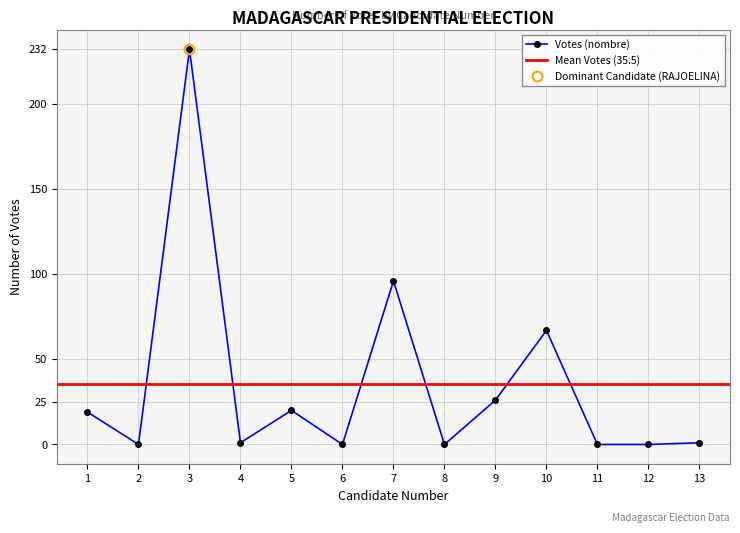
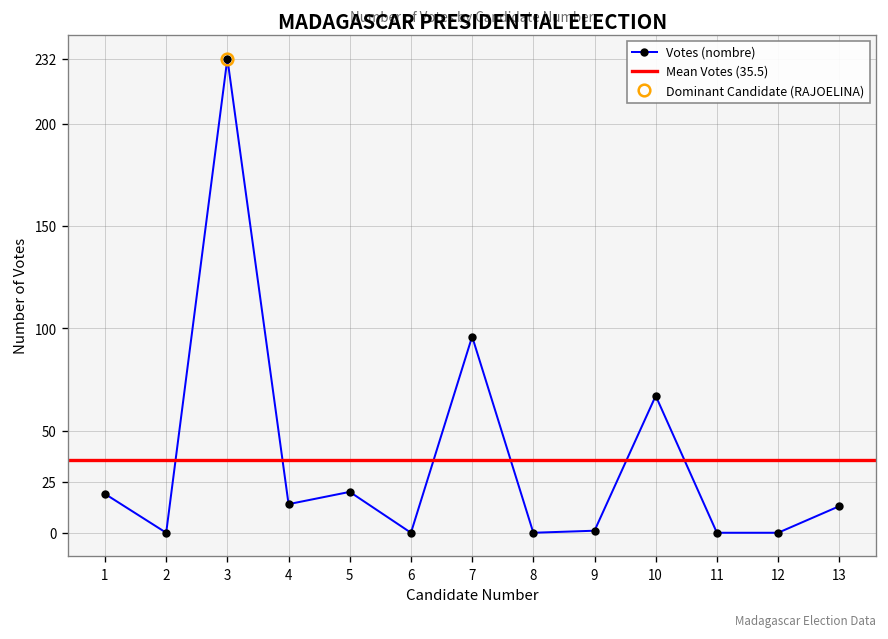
  {
    "Votes (nombre)": {
      "1": 19,
      "2": 0,
-     "4": 1,
+     "4": 14,
      "5": 20,
      "6": 0,
      "7": 96,
      "8": 0,
-     "9": 26,
+     "9": 1,
      "10": 67,
      "11": 0,
      "12": 0,
-     "13": 1
+     "13": 13
    }
  }
